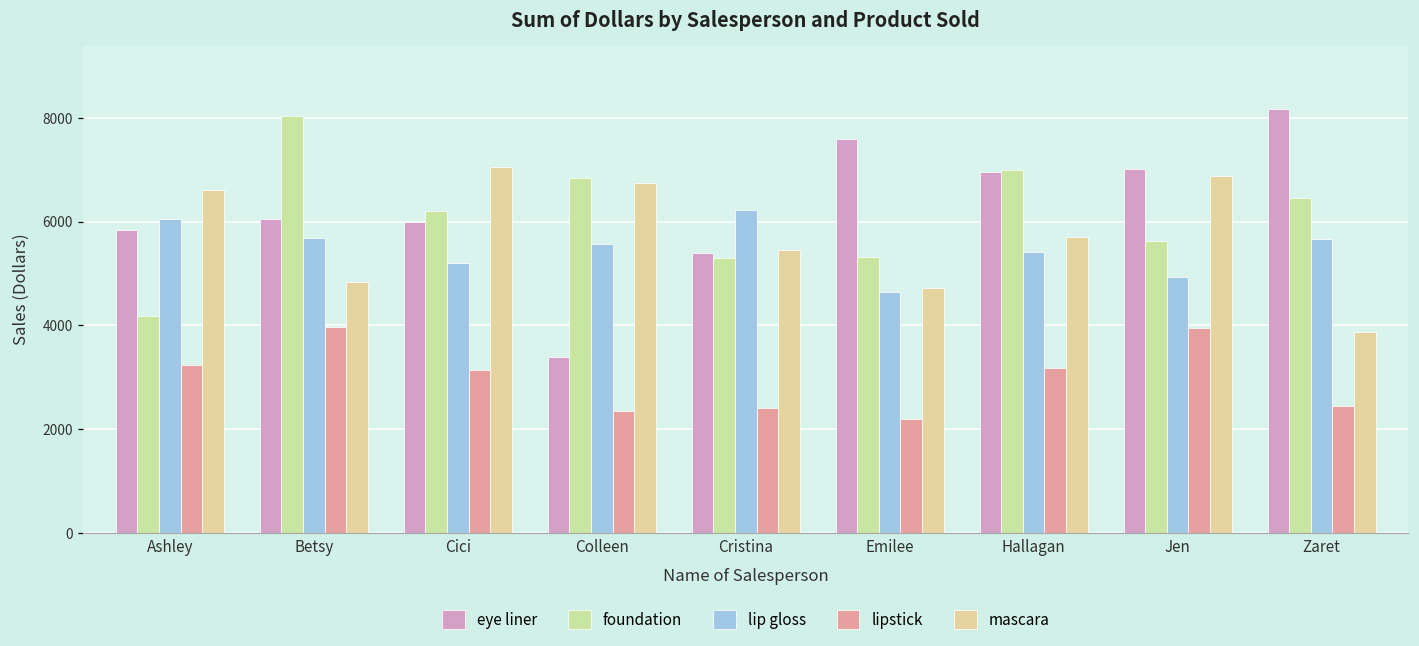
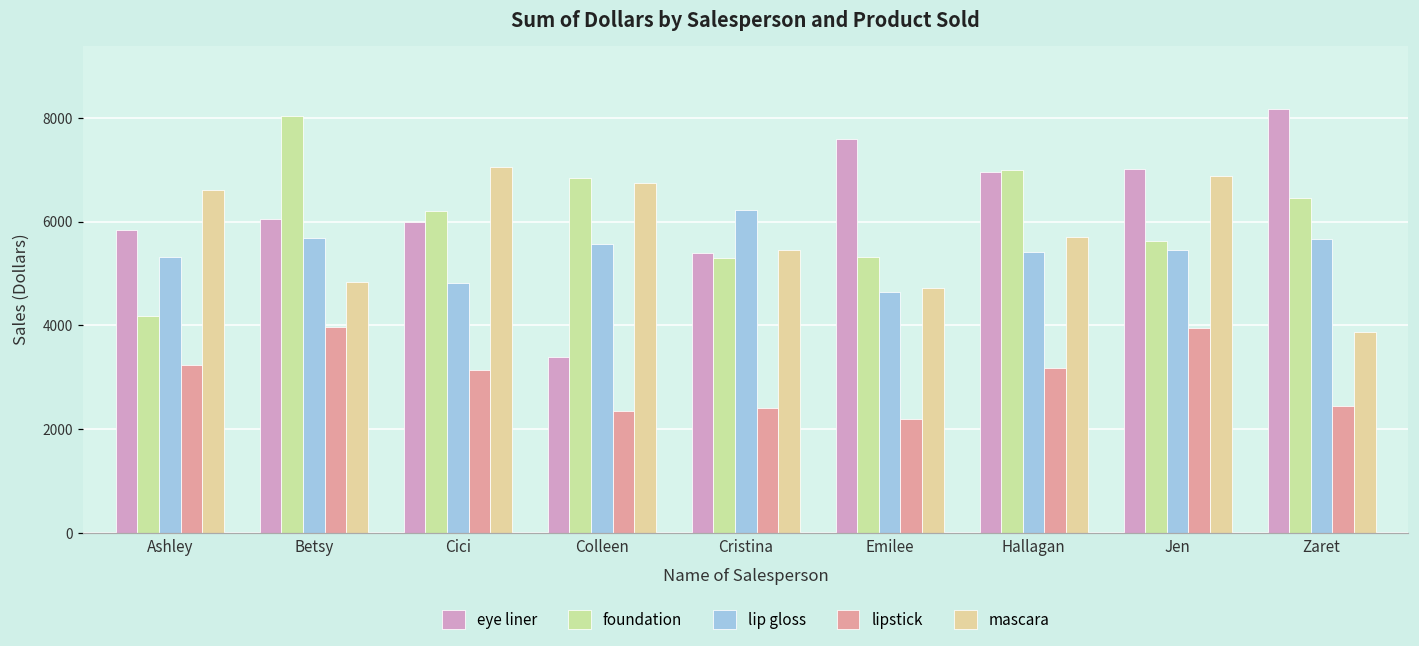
  {
    "lip gloss": {
-     "Ashley": 6100,
+     "Ashley": 5300,
      "Betsy": 5700,
-     "Cici": 5200,
+     "Cici": 4800,
      "Colleen": 5600,
      "Cristina": 6200,
      "Emilee": 4600,
      "Hallagan": 5400,
-     "Jen": 4900,
+     "Jen": 5500,
      "Zaret": 5700
    }
  }
